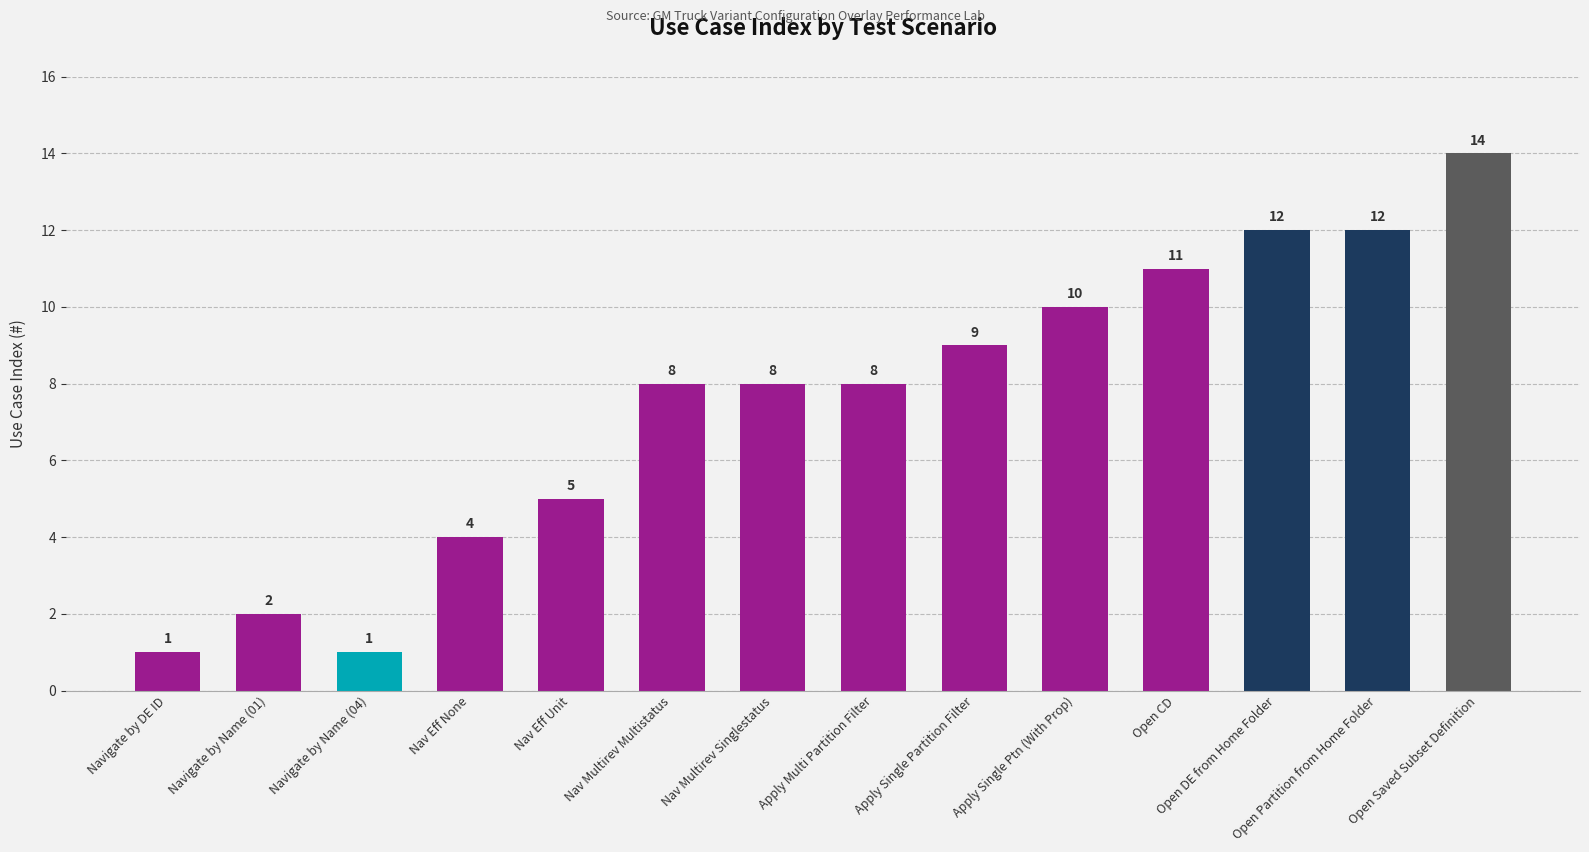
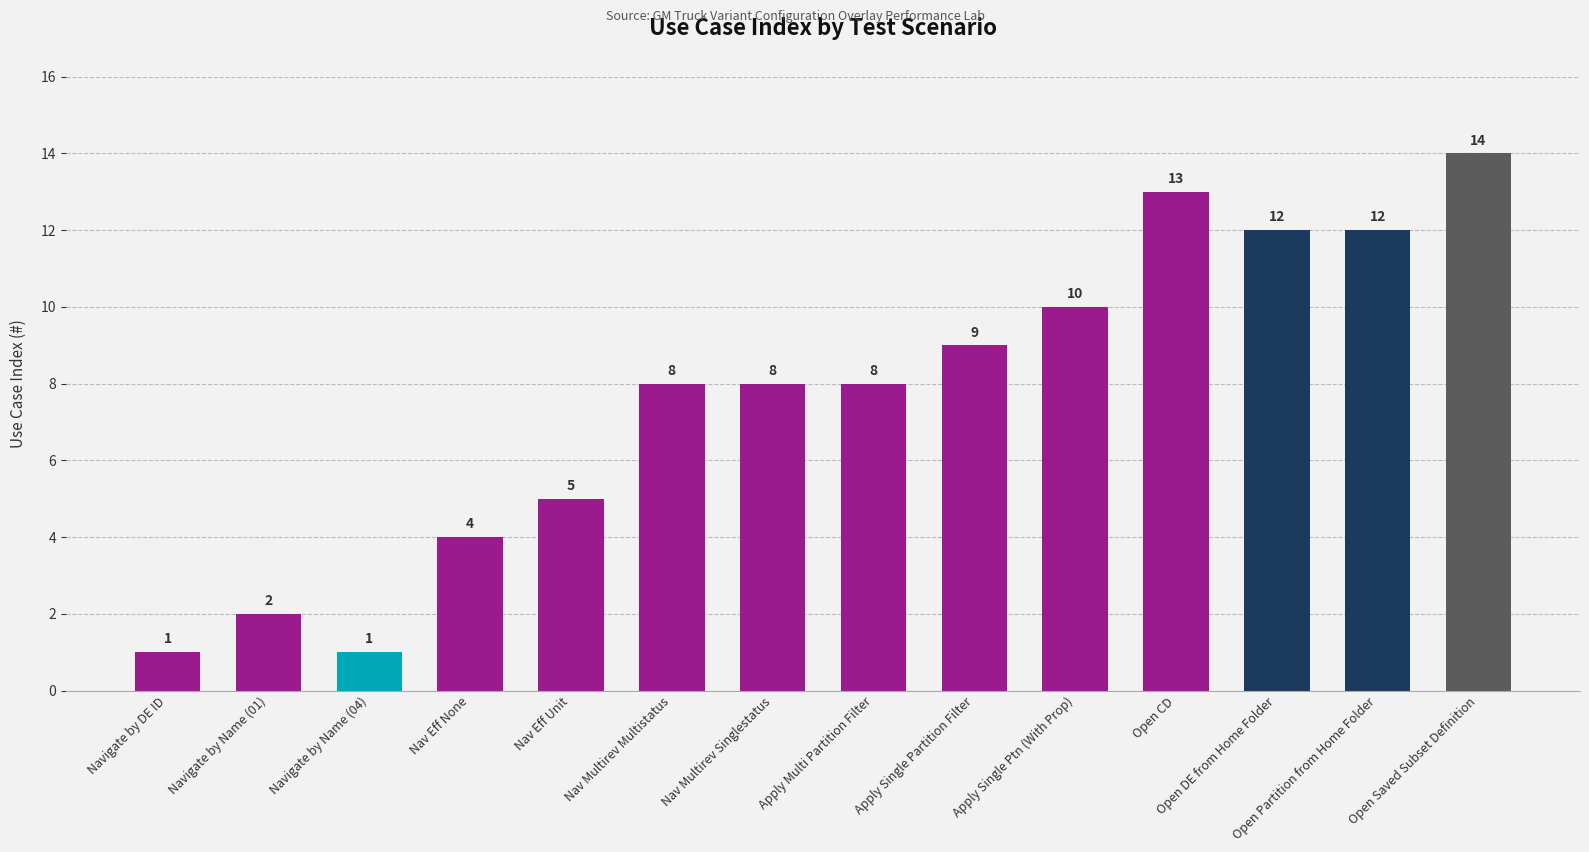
  {
    "Navigate by DE ID": 1,
    "Navigate by Name (01)": 2,
    "Navigate by Name (04)": 1,
    "Nav Eff None": 4,
    "Nav Eff Unit": 5,
    "Nav Multirev Multistatus": 8,
    "Nav Multirev Singlestatus": 8,
    "Apply Multi Partition Filter": 8,
    "Apply Single Partition Filter": 9,
    "Apply Single Ptn (With Prop)": 10,
-   "Open CD": 11,
+   "Open CD": 13,
    "Open DE from Home Folder": 12,
    "Open Partition from Home Folder": 12,
    "Open Saved Subset Definition": 14
  }
